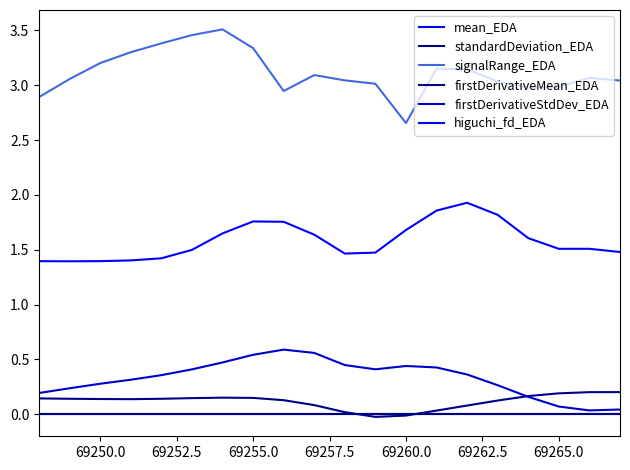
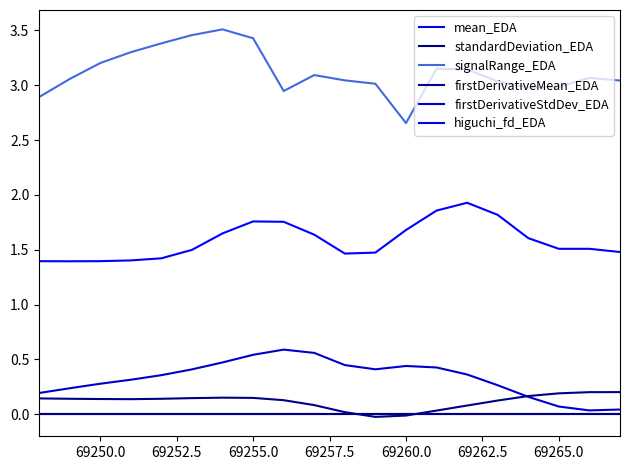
  {
    "signalRange_EDA": {
      "69250.0": 3.20,
-     "69255.0": 3.34,
+     "69255.0": 3.43,
      "69260.0": 2.66
    }
  }
